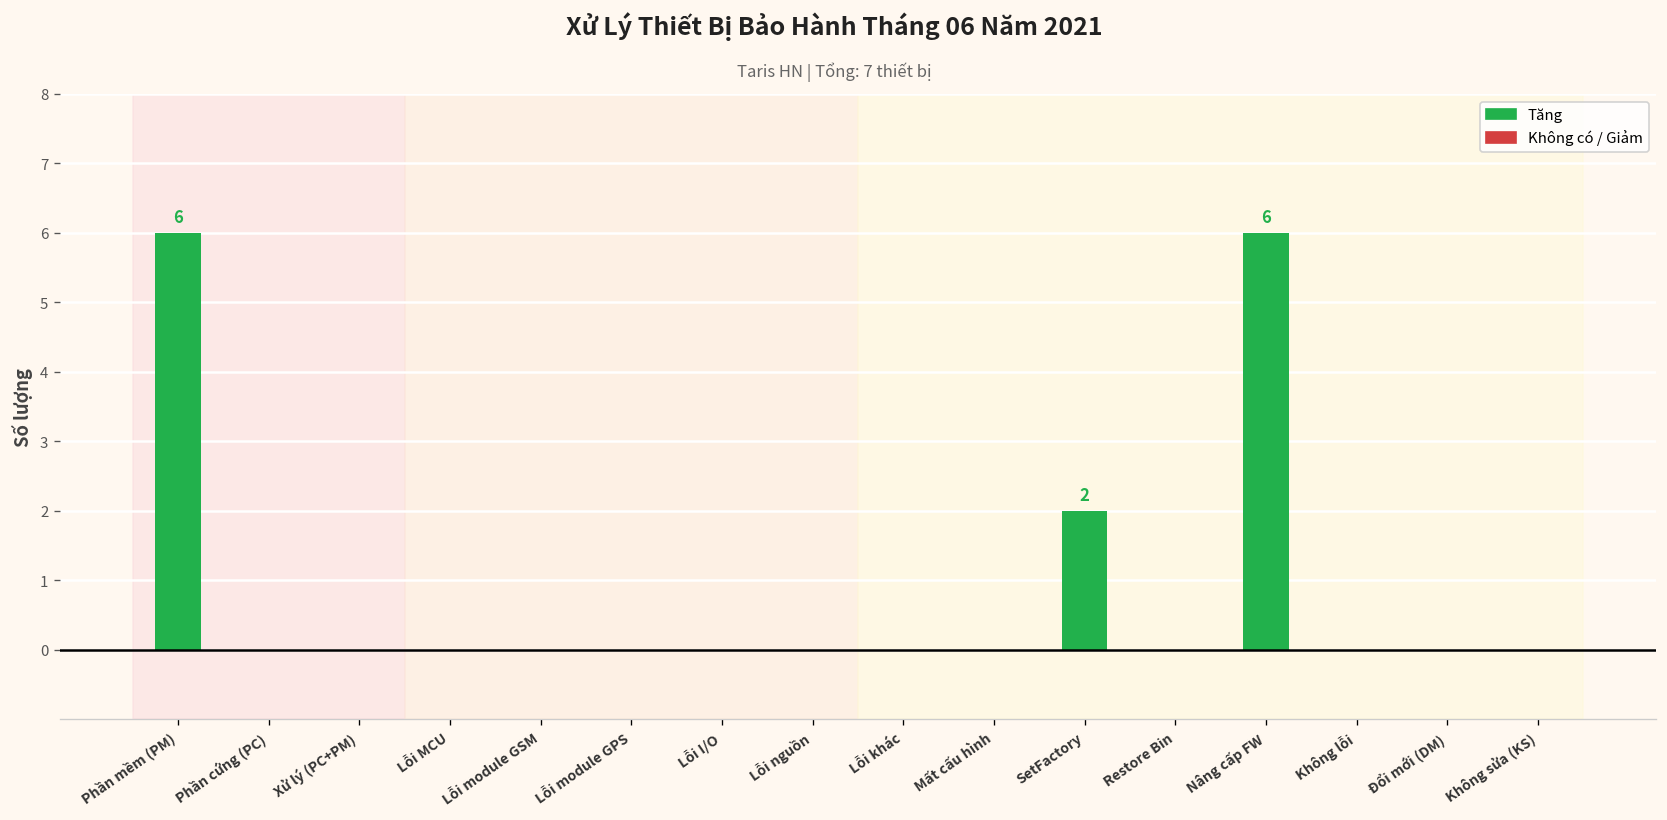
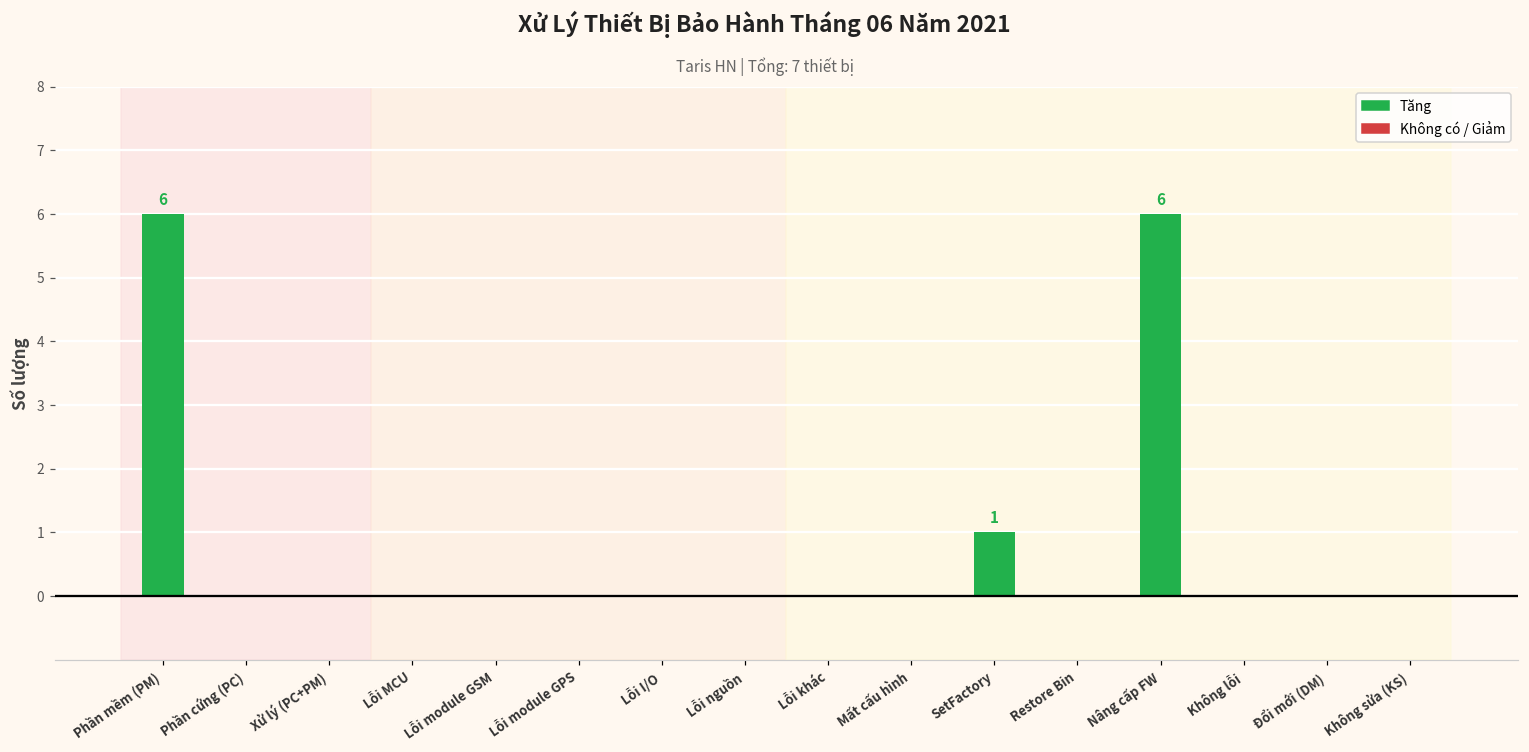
  {
    "Tăng": {
      "Phần mềm (PM)": 6,
-     "SetFactory": 2,
+     "SetFactory": 1,
      "Nâng cấp FW": 6
    }
  }
